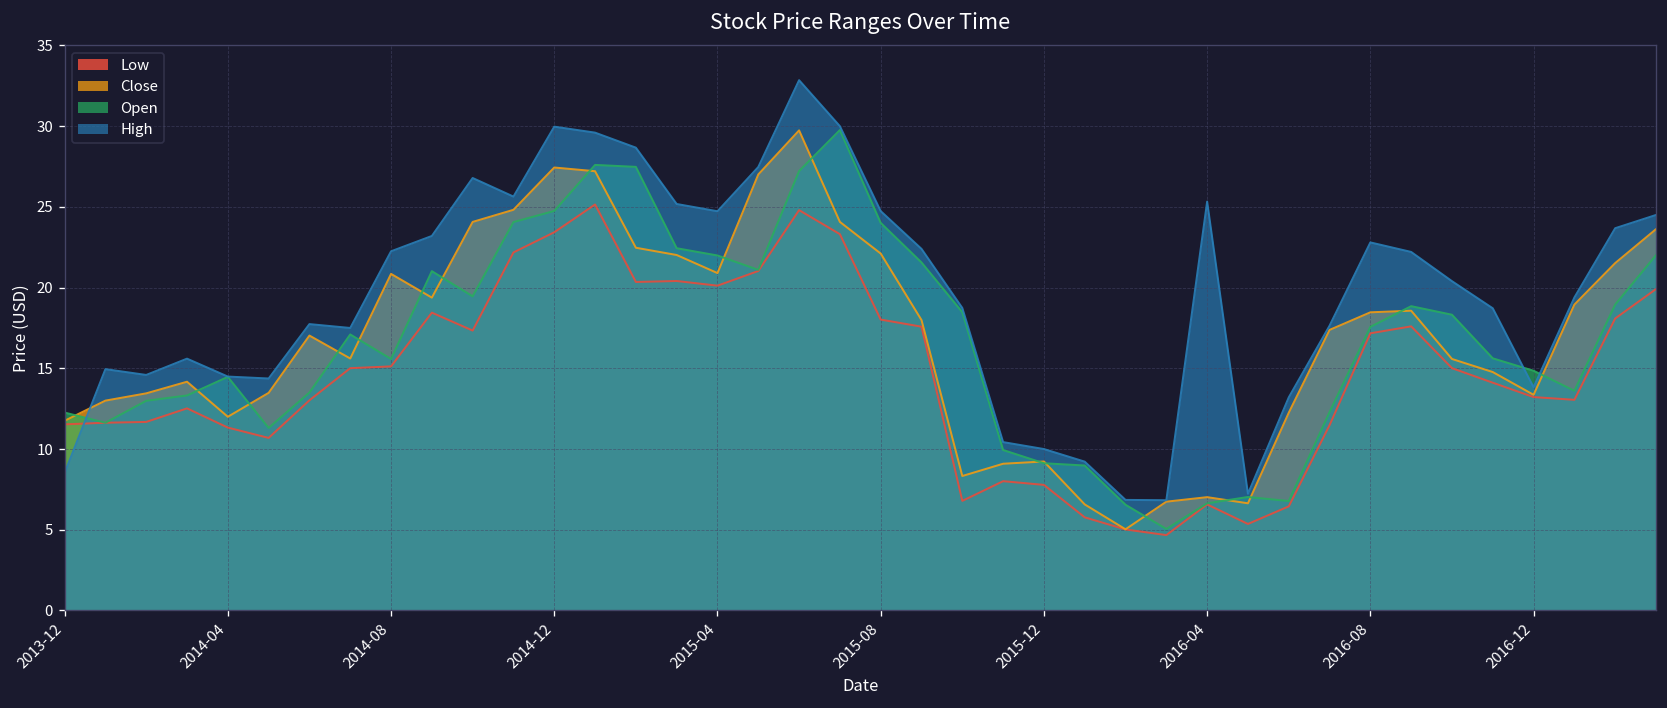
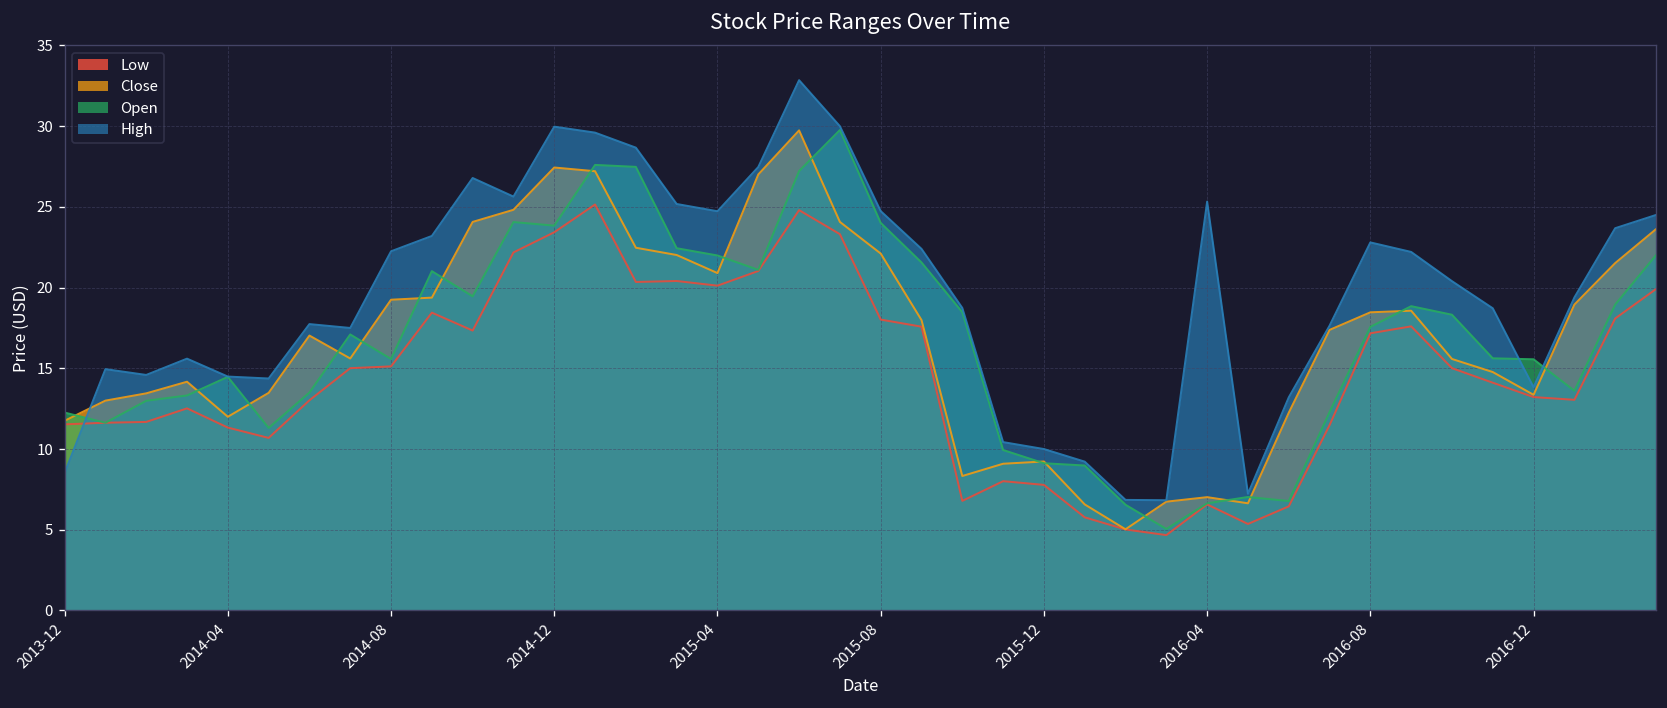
  {
    "Low": {
      "2013-12": 11.5,
      "2014-04": 11.3,
      "2014-08": 15.1,
      "2014-12": 23.4,
      "2015-04": 20.1,
      "2015-08": 18.0,
      "2015-12": 7.8,
      "2016-08": 17.2
    },
    "Close": {
      "2013-12": 11.8,
      "2014-04": 12.0,
-     "2014-08": 20.9,
+     "2014-08": 19.3,
      "2014-12": 27.4,
      "2015-04": 20.9,
      "2015-08": 22.1,
      "2016-04": 7.0,
      "2016-08": 18.5
    },
    "Open": {
      "2013-12": 12.3,
      "2014-08": 15.6,
-     "2014-12": 24.8,
+     "2014-12": 23.8,
      "2015-04": 22.0,
      "2015-08": 24.0,
      "2016-08": 17.6,
-     "2016-12": 14.9
+     "2016-12": 15.6
    },
    "High": {
      "2013-12": 8.5,
      "2014-08": 22.3,
      "2014-12": 30.0,
      "2015-04": 24.7,
      "2015-08": 24.7,
      "2015-12": 10.0,
      "2016-04": 25.3,
      "2016-08": 22.8,
      "2016-12": 13.8
    }
  }
